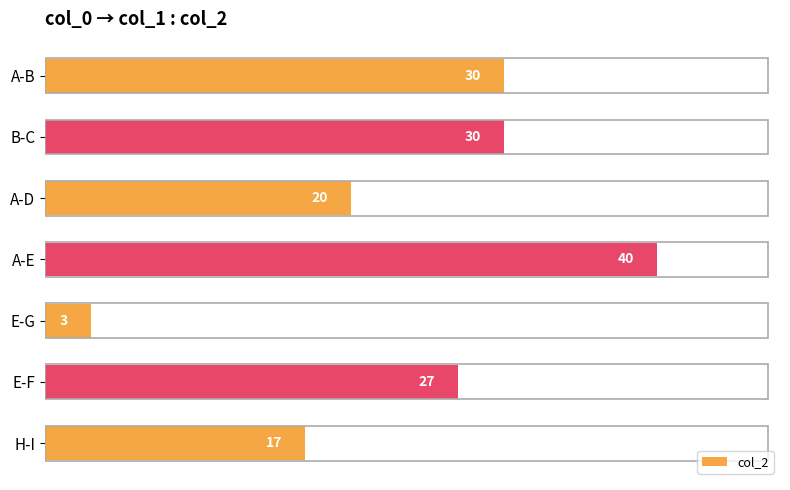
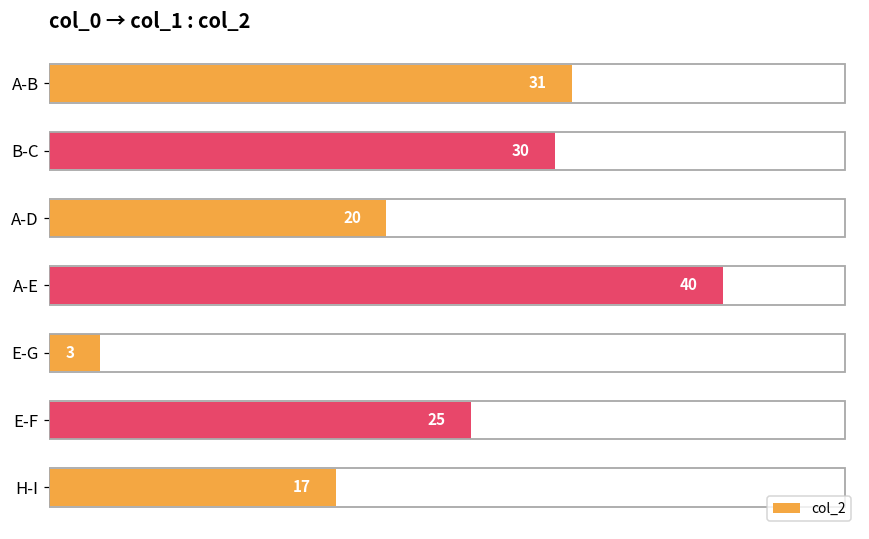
  {
-   "A-B": 30,
+   "A-B": 31,
    "B-C": 30,
    "A-D": 20,
    "A-E": 40,
    "E-G": 3,
-   "E-F": 27,
+   "E-F": 25,
    "H-I": 17
  }
